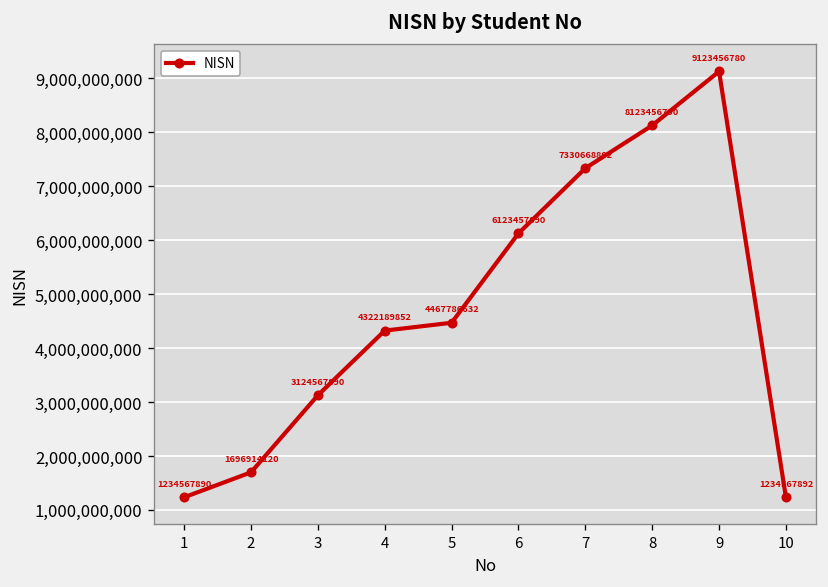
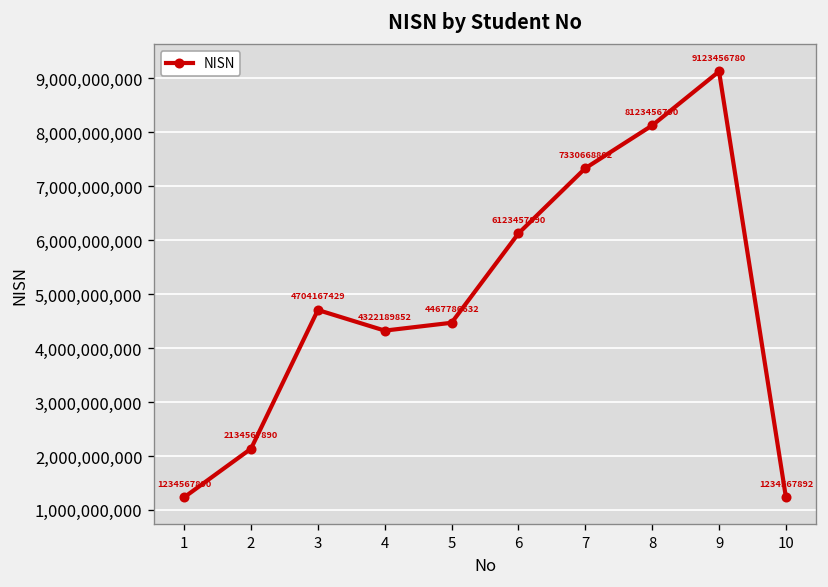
  {
    "1": 1234567890,
-   "2": 1696914120,
-   "3": 3124567890,
+   "2": 2134567890,
+   "3": 4704167429,
    "4": 4322189852,
    "5": 4467786632,
    "6": 6123457890,
    "7": 7330668802,
    "8": 8123456790,
    "9": 9123456780,
    "10": 1234567892
  }
